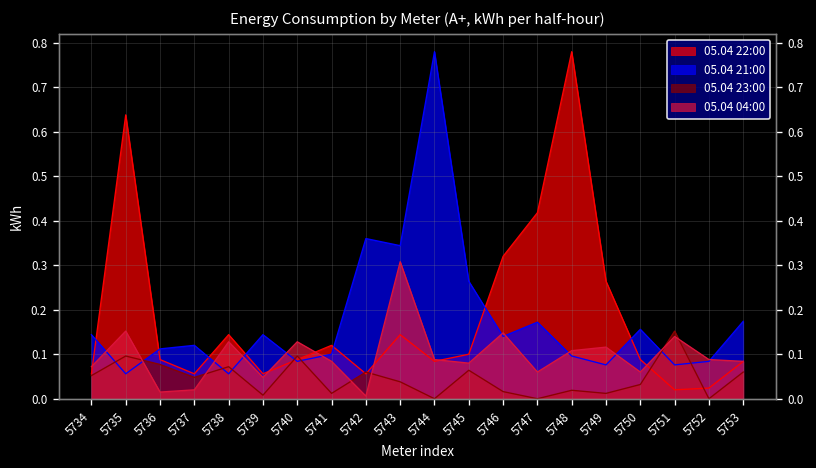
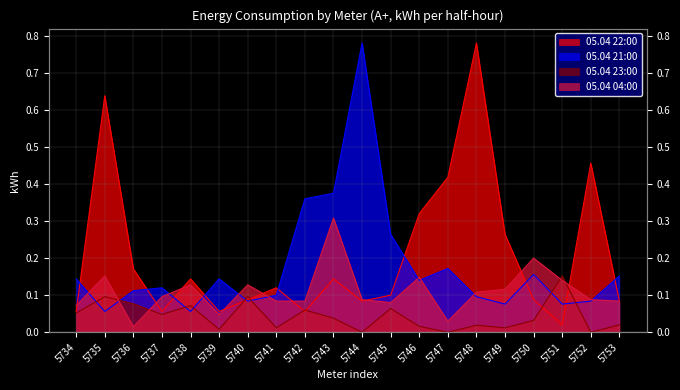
  {
    "05.04 22:00": {
      "5735": 0.64,
-     "5736": 0.09,
+     "5736": 0.17,
      "5737": 0.06,
      "5738": 0.14,
      "5739": 0.06,
      "5741": 0.12,
      "5743": 0.14,
      "5745": 0.10,
      "5746": 0.32,
      "5747": 0.42,
      "5748": 0.78,
      "5749": 0.26,
      "5750": 0.09,
      "5751": 0.02,
-     "5752": 0.02
+     "5752": 0.46
    },
    "05.04 21:00": {
      "5734": 0.14,
      "5735": 0.06,
      "5736": 0.11,
      "5737": 0.12,
      "5738": 0.06,
      "5739": 0.14,
      "5741": 0.10,
      "5742": 0.36,
-     "5743": 0.34,
+     "5743": 0.38,
      "5744": 0.78,
      "5745": 0.26,
      "5746": 0.14,
      "5747": 0.17,
      "5748": 0.10,
      "5749": 0.08,
      "5750": 0.16,
      "5751": 0.08,
-     "5753": 0.17
+     "5753": 0.15
    },
    "05.04 23:00": {
      "5735": 0.10,
      "5736": 0.08,
      "5737": 0.05,
      "5738": 0.07,
      "5739": 0.01,
      "5740": 0.10,
      "5741": 0.01,
      "5743": 0.04,
      "5744": 0.00,
      "5745": 0.06,
      "5746": 0.02,
      "5747": 0.00,
      "5748": 0.02,
      "5749": 0.01,
      "5750": 0.03,
      "5751": 0.15,
      "5752": 0.00,
-     "5753": 0.06
+     "5753": 0.02
    },
    "05.04 04:00": {
      "5734": 0.07,
      "5735": 0.15,
      "5736": 0.02,
-     "5737": 0.02,
+     "5737": 0.10,
      "5738": 0.13,
      "5739": 0.05,
      "5740": 0.13,
      "5741": 0.08,
-     "5742": 0.01,
+     "5742": 0.08,
      "5743": 0.31,
      "5745": 0.08,
      "5746": 0.15,
-     "5747": 0.06,
+     "5747": 0.03,
      "5748": 0.11,
      "5749": 0.12,
-     "5750": 0.06,
+     "5750": 0.20,
      "5751": 0.14
    }
  }
